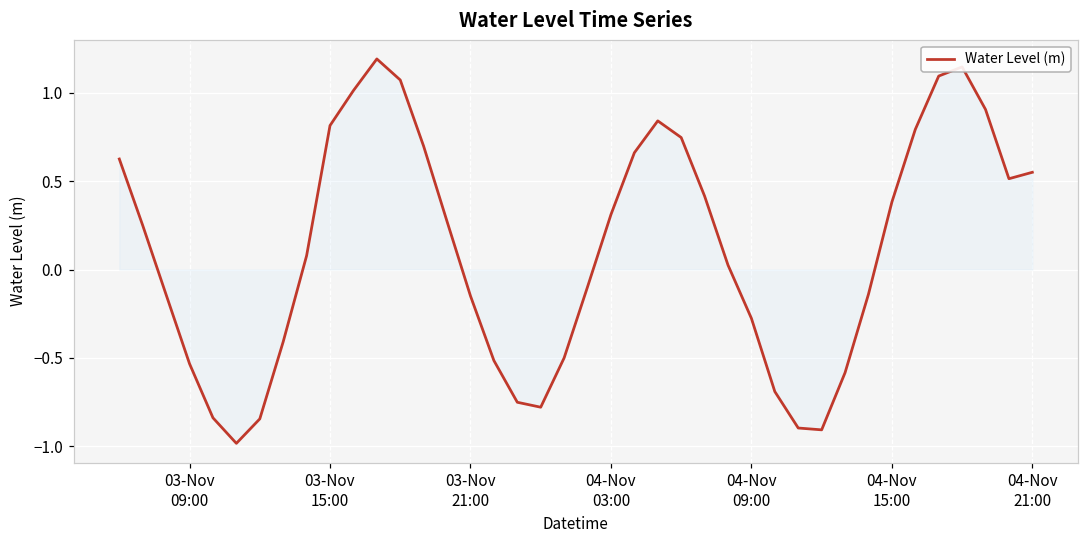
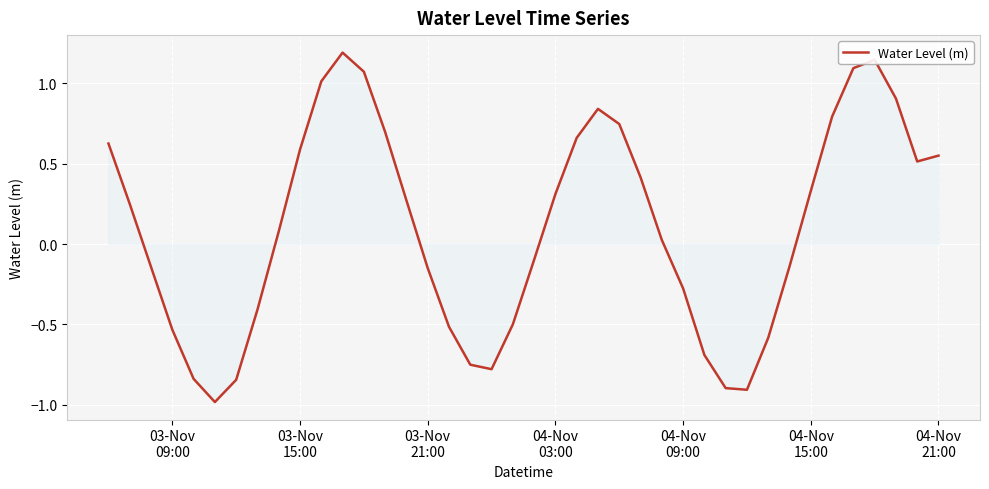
  {
    "Water Level (m)": {
      "03-Nov 09:00": -0.53,
-     "03-Nov 15:00": 0.81,
+     "03-Nov 15:00": 0.59,
      "03-Nov 21:00": -0.15,
      "04-Nov 09:00": -0.28,
-     "04-Nov 15:00": 0.38
+     "04-Nov 15:00": 0.33
    }
  }
